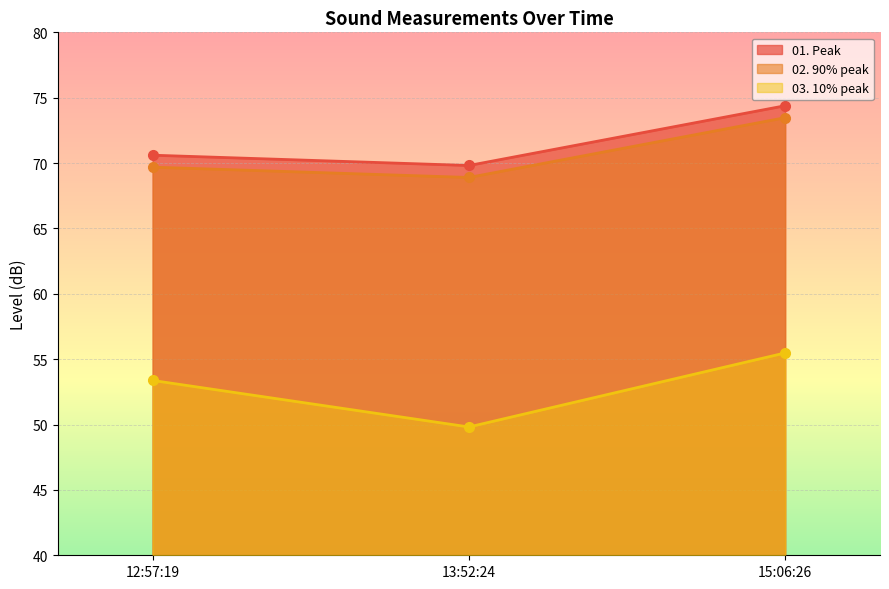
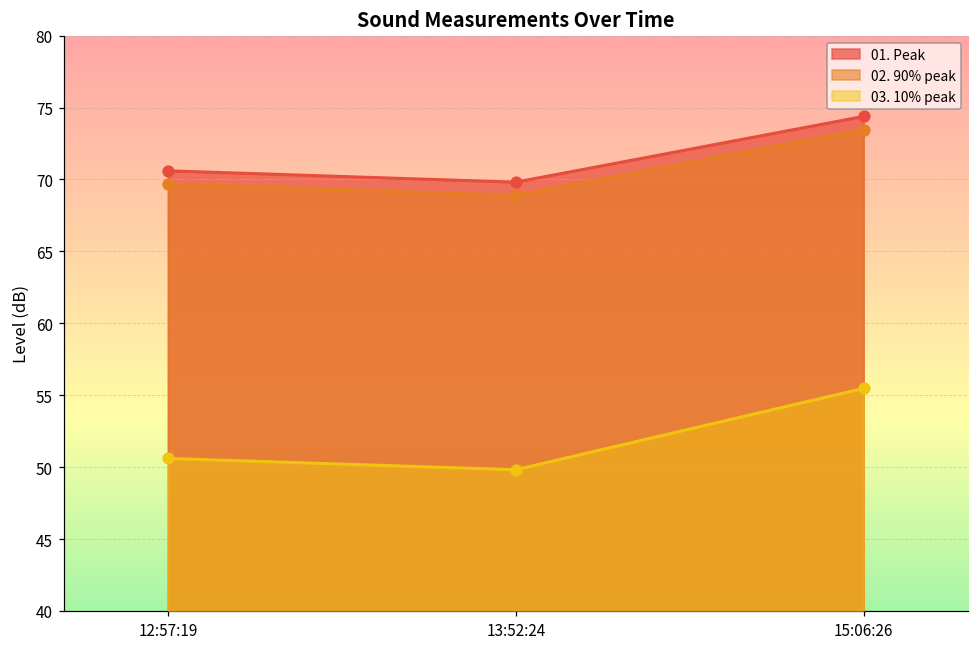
  {
    "03. 10% peak": {
-     "12:57:19": 53.4,
+     "12:57:19": 50.6,
      "13:52:24": 49.8,
      "15:06:26": 55.5
    }
  }
